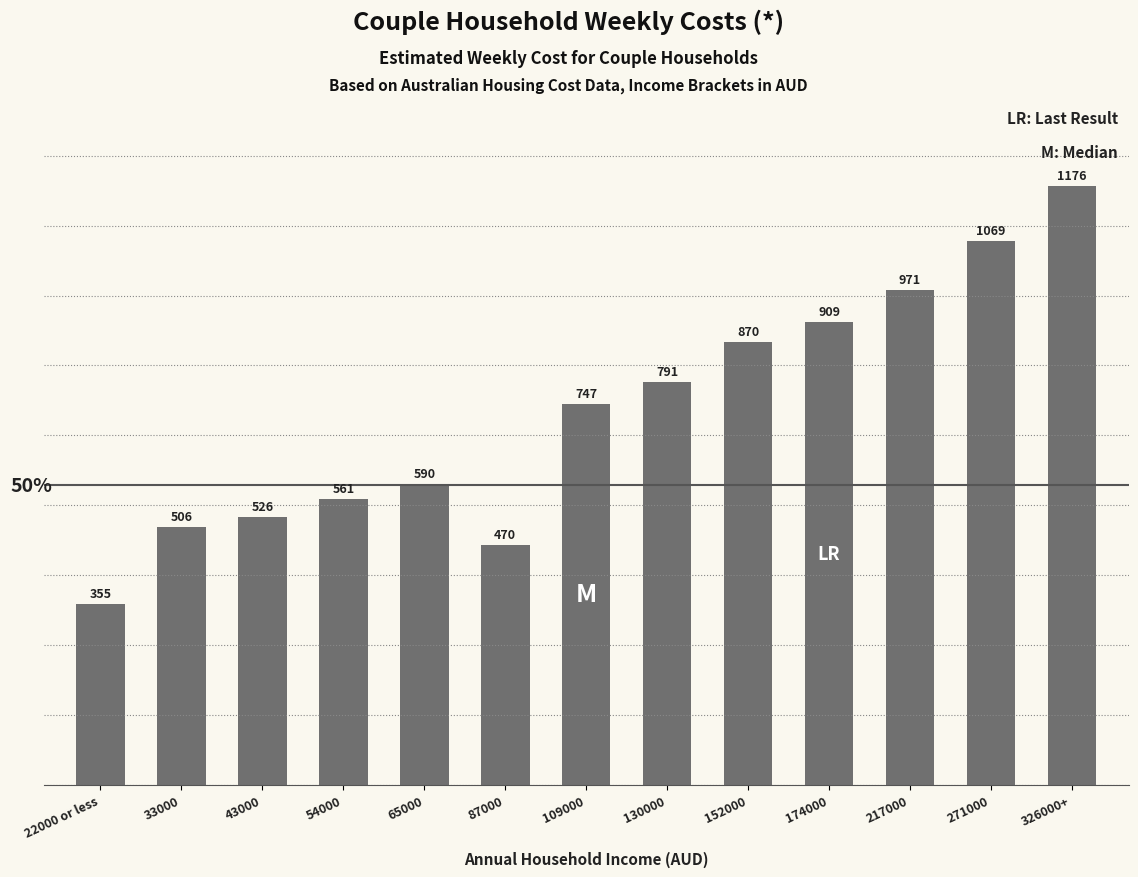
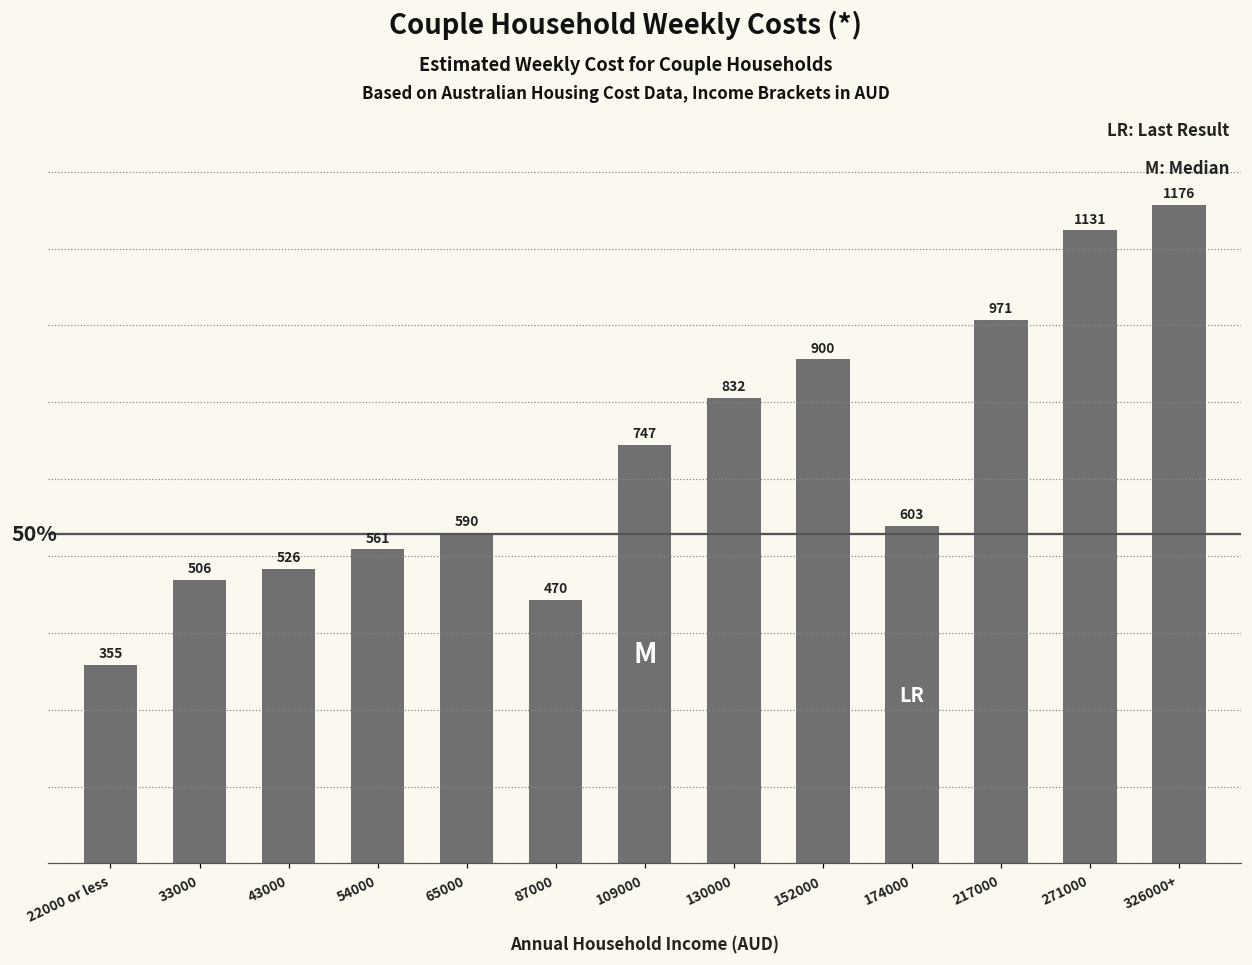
  {
    "22000 or less": 355,
    "33000": 506,
    "43000": 526,
    "54000": 561,
    "65000": 590,
    "87000": 470,
    "109000": 747,
-   "130000": 791,
-   "152000": 870,
-   "174000": 909,
+   "130000": 832,
+   "152000": 900,
+   "174000": 603,
    "217000": 971,
-   "271000": 1069,
+   "271000": 1131,
    "326000+": 1176
  }
